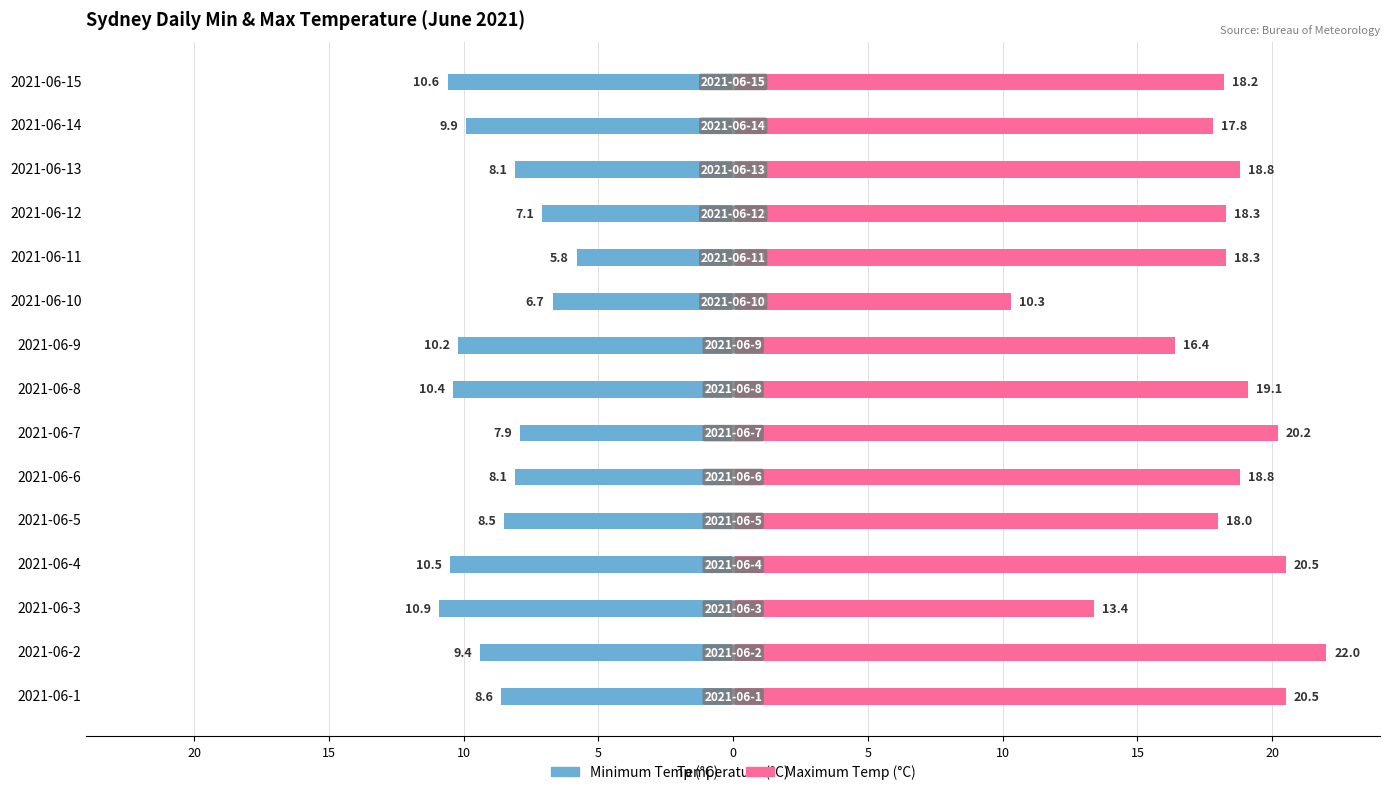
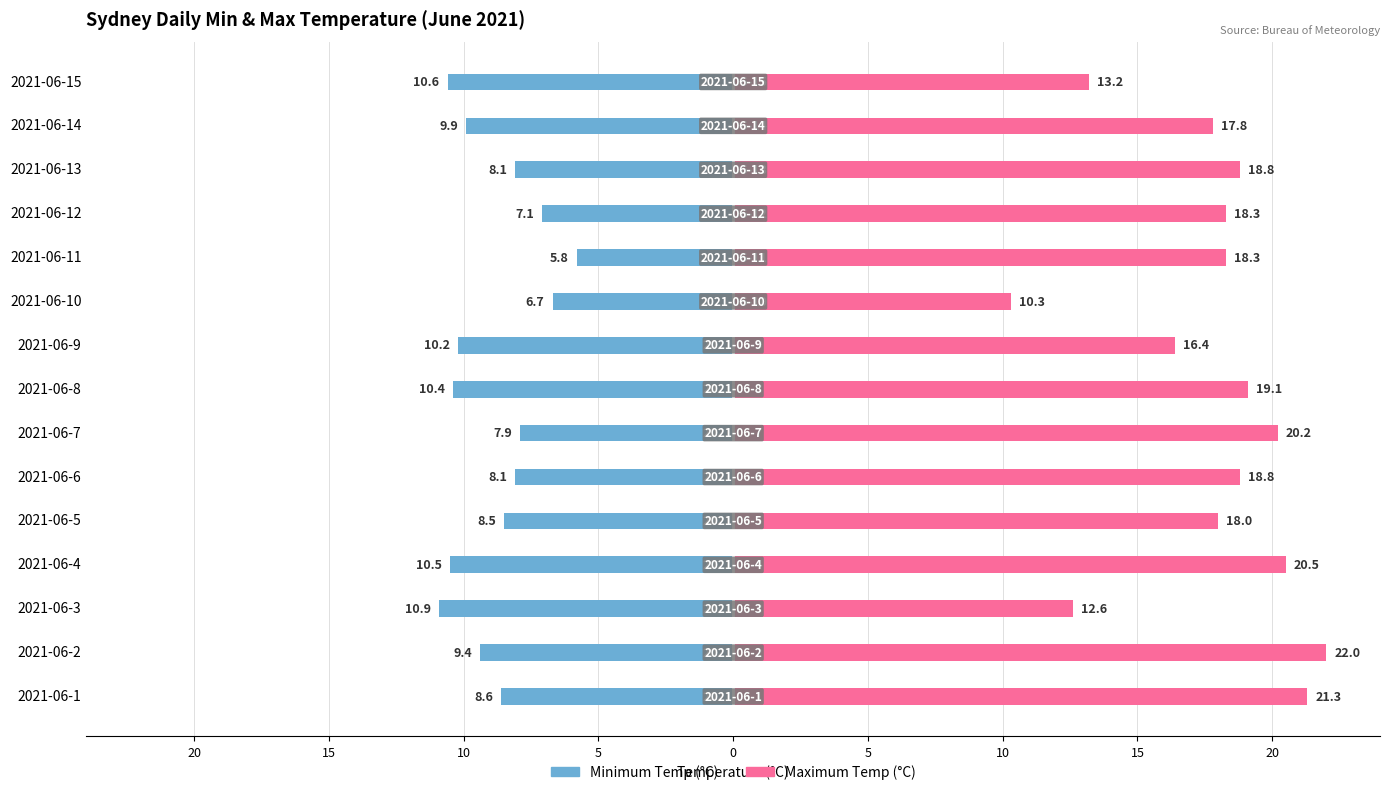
  {
    "Maximum Temp (°C)": {
-     "2021-06-15": 18.2,
+     "2021-06-15": 13.2,
      "2021-06-14": 17.8,
      "2021-06-13": 18.8,
      "2021-06-12": 18.3,
      "2021-06-11": 18.3,
      "2021-06-10": 10.3,
      "2021-06-9": 16.4,
      "2021-06-8": 19.1,
      "2021-06-7": 20.2,
      "2021-06-6": 18.8,
      "2021-06-5": 18.0,
      "2021-06-4": 20.5,
-     "2021-06-3": 13.4,
+     "2021-06-3": 12.6,
      "2021-06-2": 22.0,
-     "2021-06-1": 20.5
+     "2021-06-1": 21.3
    }
  }
